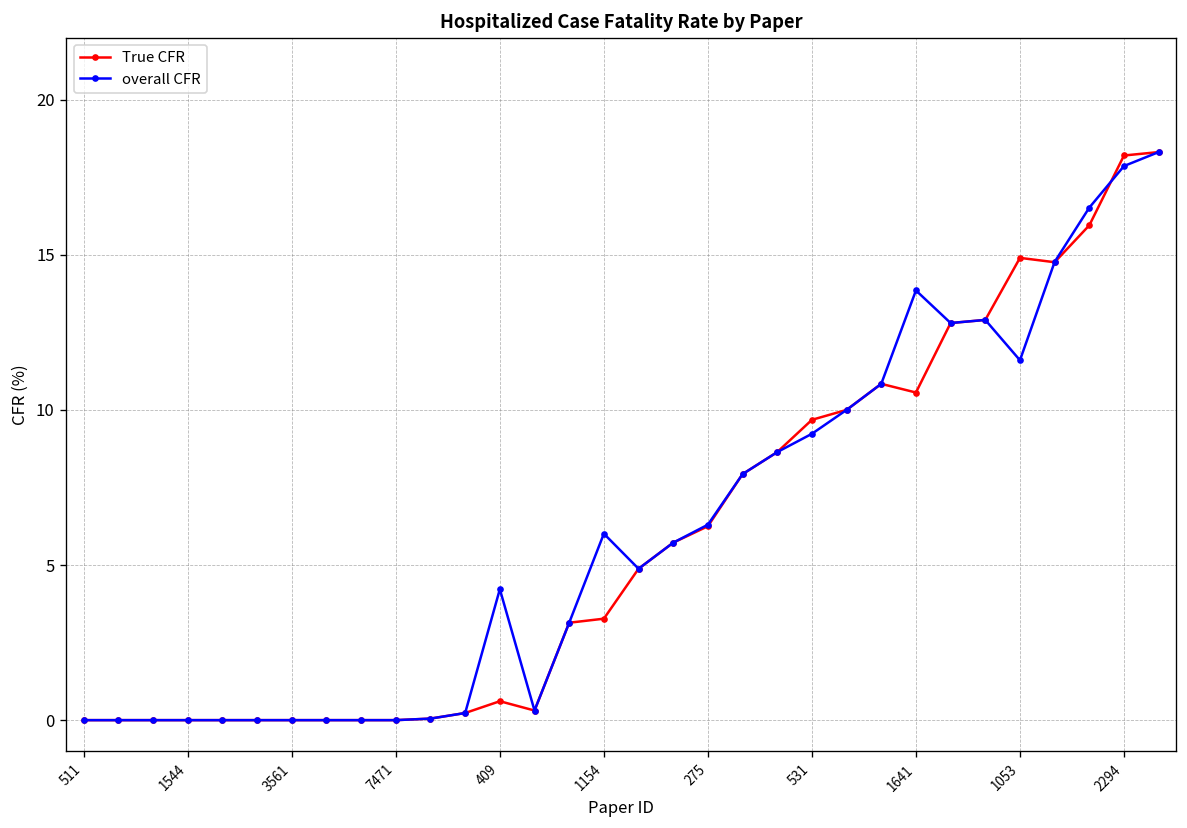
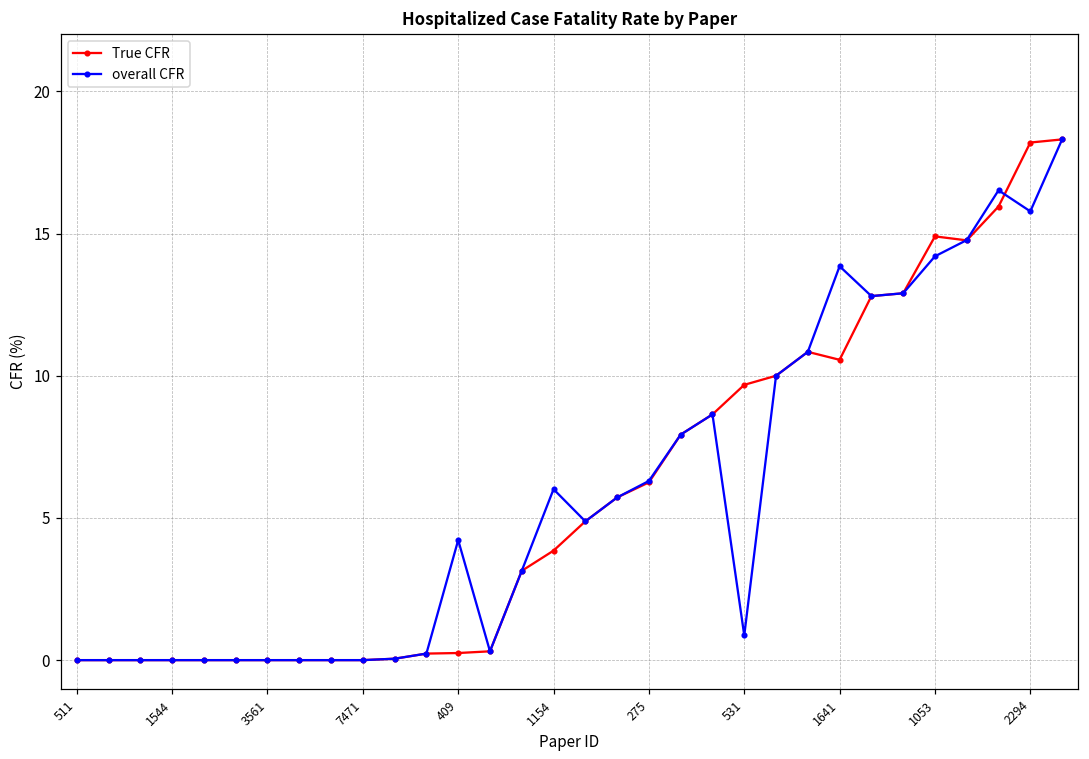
  {
    "True CFR": {
-     "409": 0.6,
-     "1154": 3.3,
+     "409": 0.3,
+     "1154": 3.9,
      "531": 9.7,
      "1641": 10.6,
      "1053": 14.9,
      "2294": 18.2
    },
    "overall CFR": {
      "409": 4.2,
      "1154": 6.0,
-     "531": 9.2,
+     "531": 0.9,
      "1641": 13.9,
-     "1053": 11.6,
-     "2294": 17.9
+     "1053": 14.2,
+     "2294": 15.8
    }
  }
